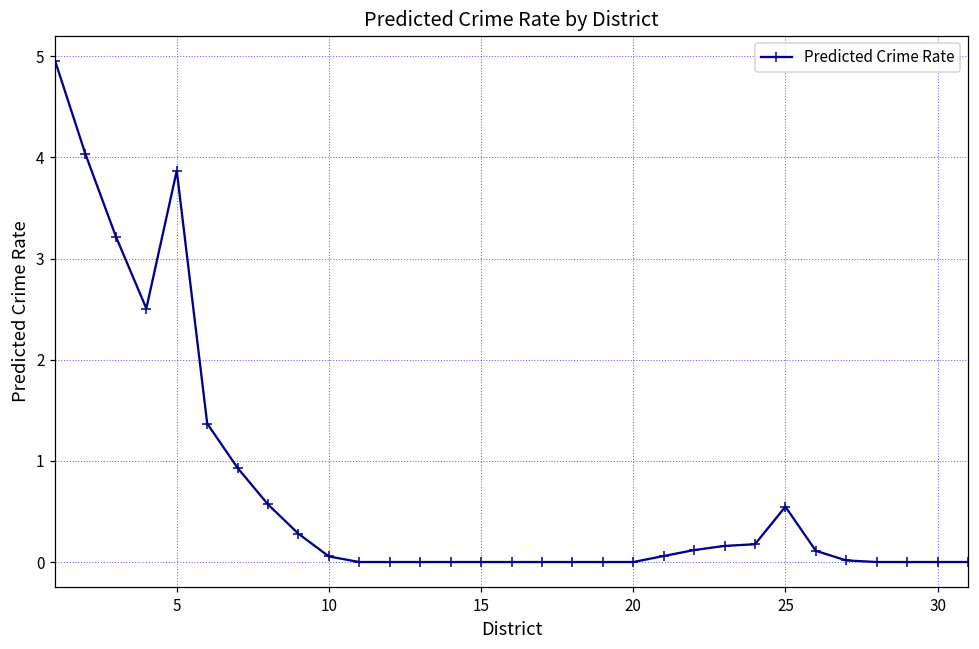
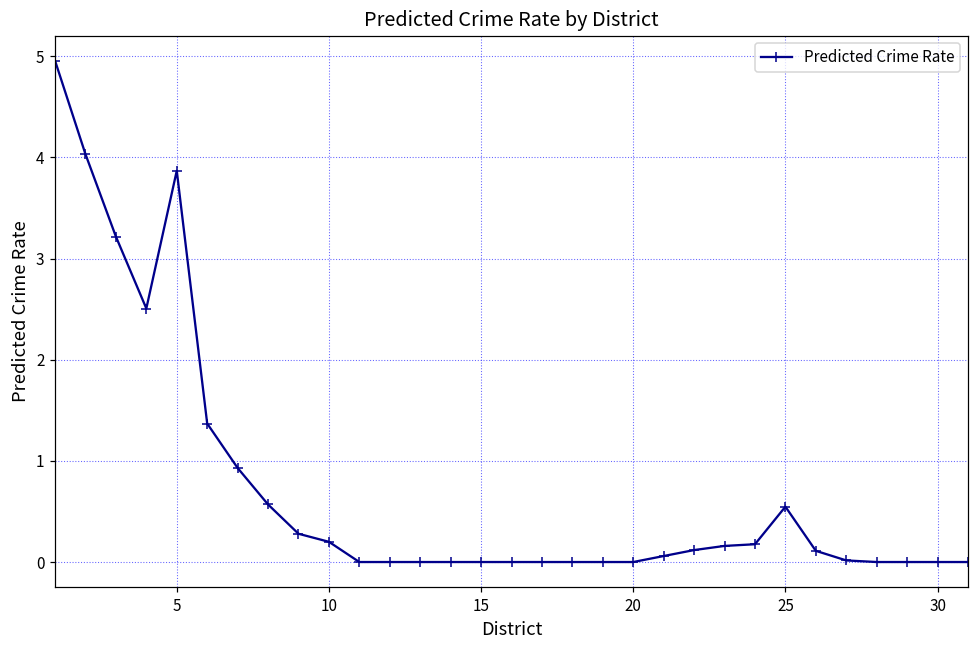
  {
    "5": 3.9,
-   "10": 0.1,
+   "10": 0.2,
    "15": 0.0,
    "20": 0.0,
    "25": 0.5,
    "30": 0.0
  }
